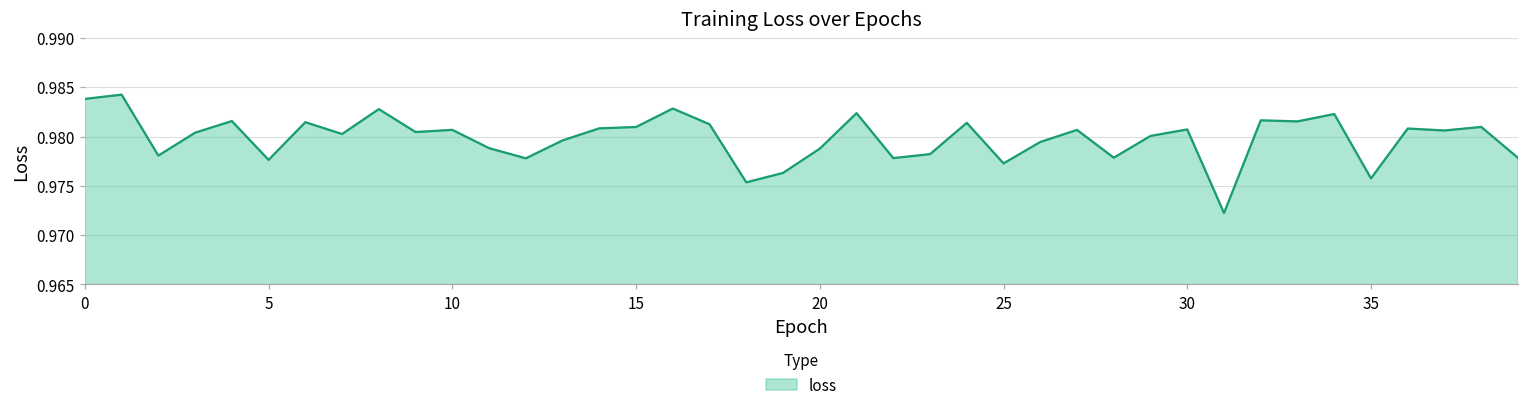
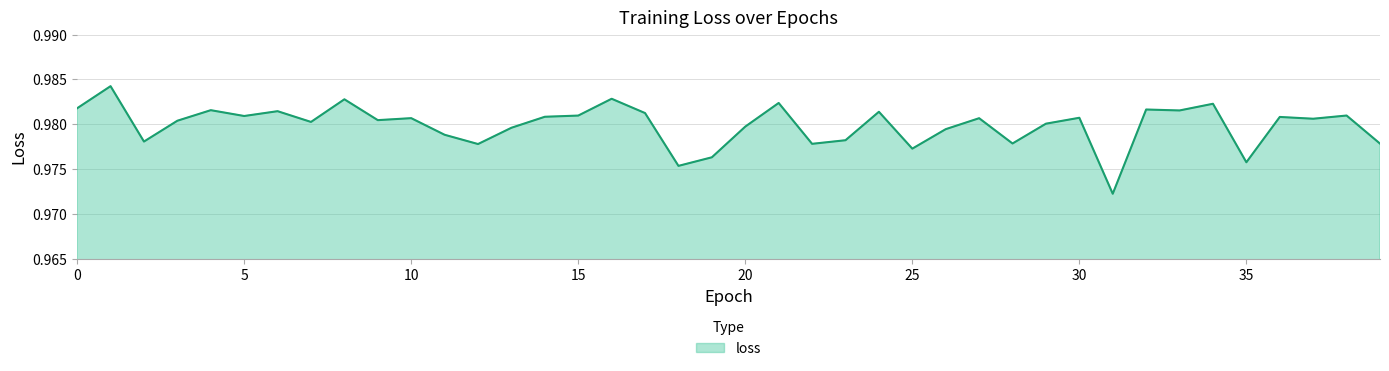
  {
-   "0": 0.984,
-   "5": 0.978,
+   "0": 0.982,
+   "5": 0.981,
    "10": 0.981,
    "15": 0.981,
-   "20": 0.979,
+   "20": 0.980,
    "25": 0.977,
    "30": 0.981,
    "35": 0.976
  }
